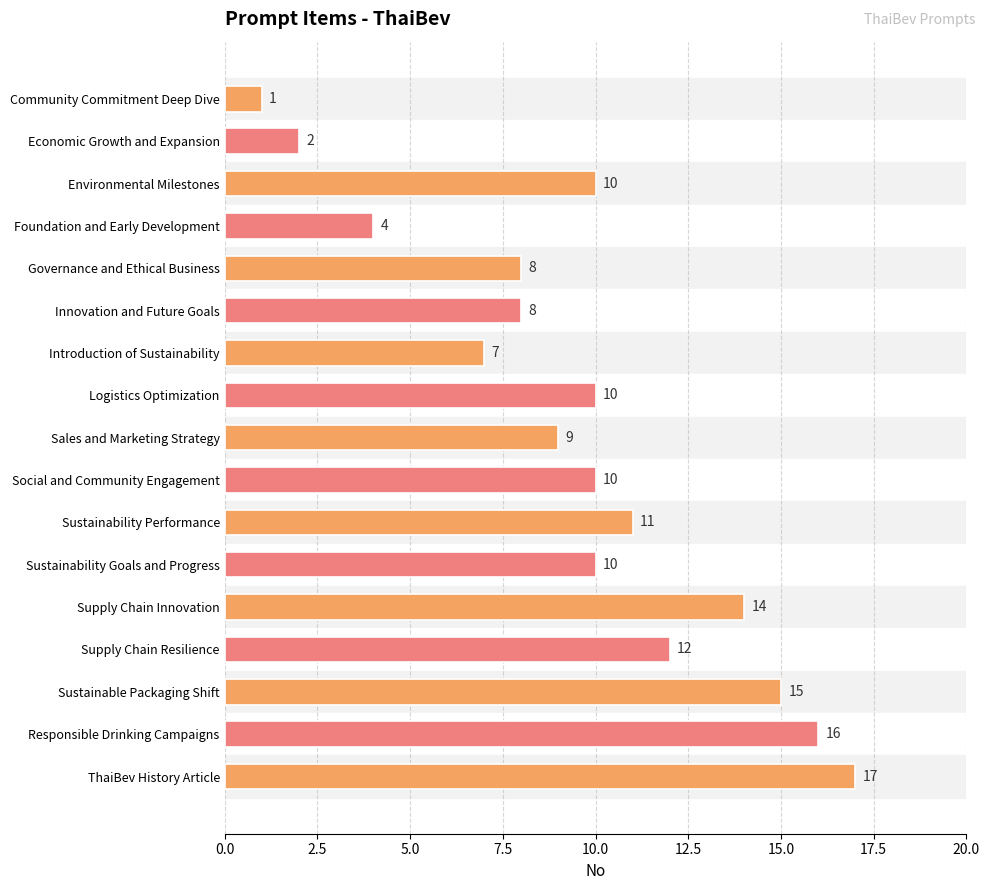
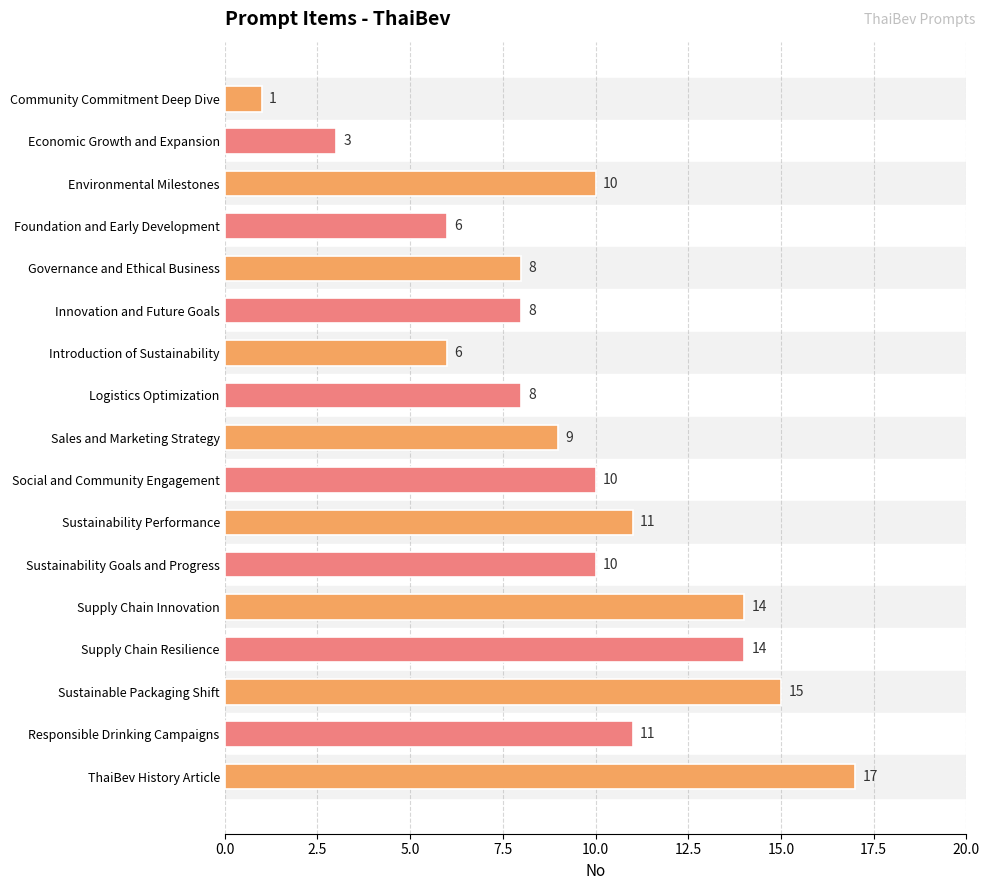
  {
    "Community Commitment Deep Dive": 1,
-   "Economic Growth and Expansion": 2,
+   "Economic Growth and Expansion": 3,
    "Environmental Milestones": 10,
-   "Foundation and Early Development": 4,
+   "Foundation and Early Development": 6,
    "Governance and Ethical Business": 8,
    "Innovation and Future Goals": 8,
-   "Introduction of Sustainability": 7,
-   "Logistics Optimization": 10,
+   "Introduction of Sustainability": 6,
+   "Logistics Optimization": 8,
    "Sales and Marketing Strategy": 9,
    "Social and Community Engagement": 10,
    "Sustainability Performance": 11,
    "Sustainability Goals and Progress": 10,
    "Supply Chain Innovation": 14,
-   "Supply Chain Resilience": 12,
+   "Supply Chain Resilience": 14,
    "Sustainable Packaging Shift": 15,
-   "Responsible Drinking Campaigns": 16,
+   "Responsible Drinking Campaigns": 11,
    "ThaiBev History Article": 17
  }
